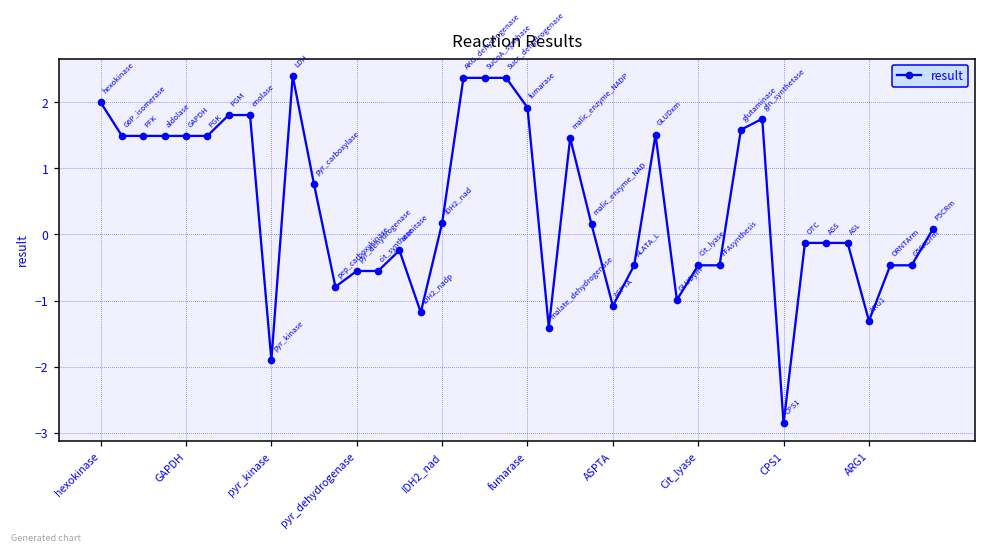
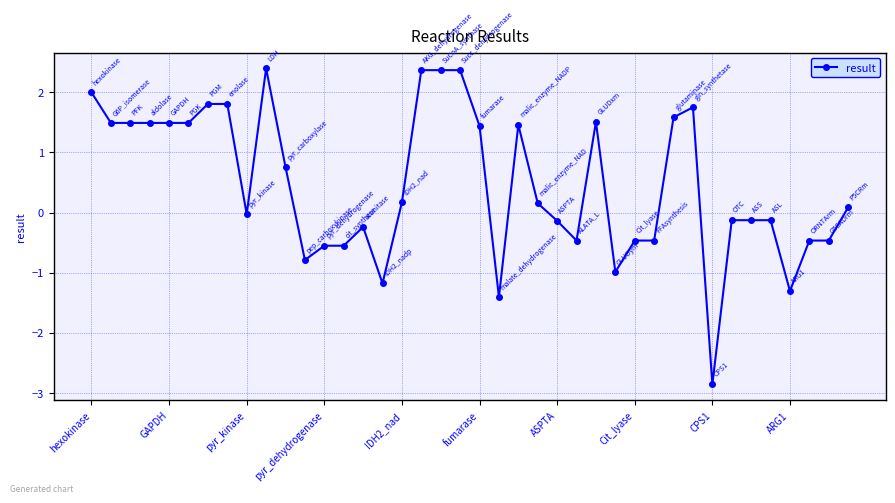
  {
    "hexokinase": 2.0,
    "GAPDH": 1.5,
-   "pyr_kinase": -1.9,
+   "pyr_kinase": 0.0,
    "pyr_dehydrogenase": -0.6,
    "IDH2_nad": 0.2,
-   "fumarase": 1.9,
-   "ASPTA": -1.1,
+   "fumarase": 1.4,
+   "ASPTA": -0.1,
    "Cit_lyase": -0.5,
    "CPS1": -2.9,
    "ARG1": -1.3
  }
